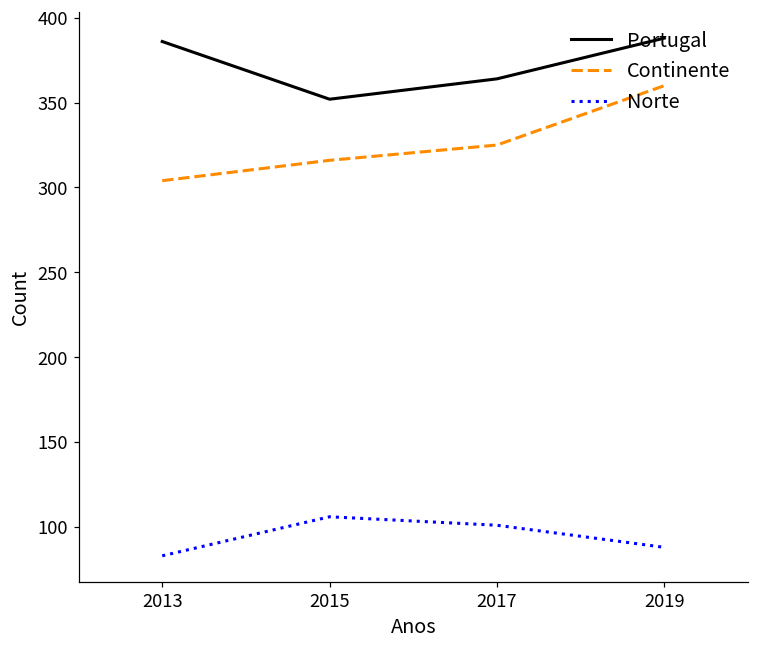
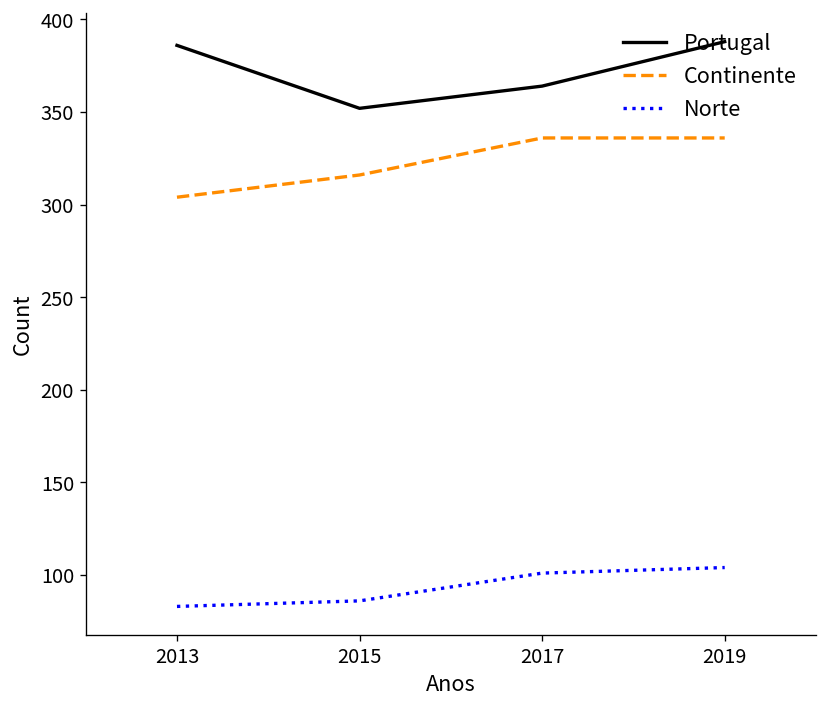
  {
    "Portugal": {
      "2013": 386,
      "2015": 352,
      "2017": 364,
      "2019": 388
    },
    "Continente": {
      "2013": 304,
      "2015": 316,
-     "2017": 325,
-     "2019": 360
+     "2017": 336,
+     "2019": 336
    },
    "Norte": {
      "2013": 83,
-     "2015": 106,
+     "2015": 86,
      "2017": 101,
-     "2019": 88
+     "2019": 104
    }
  }
